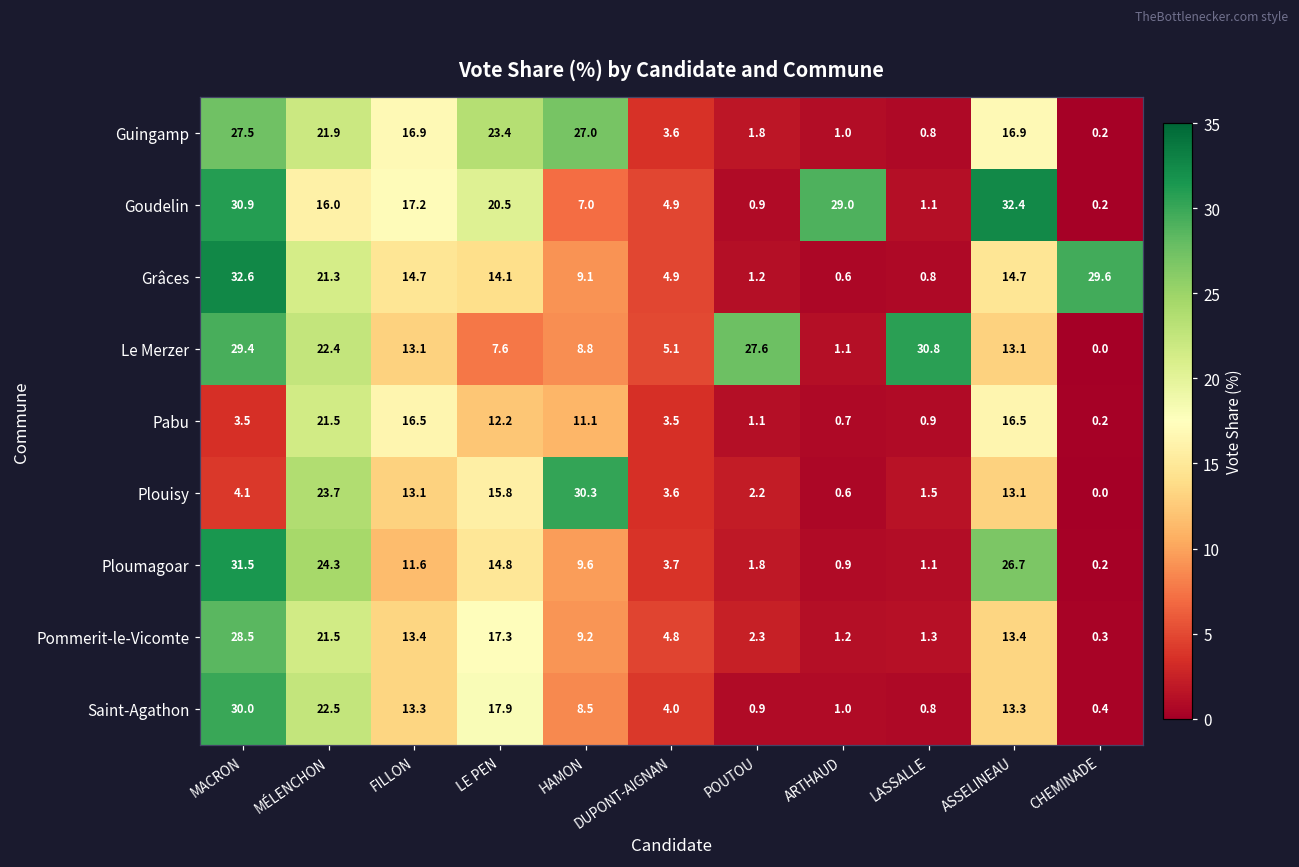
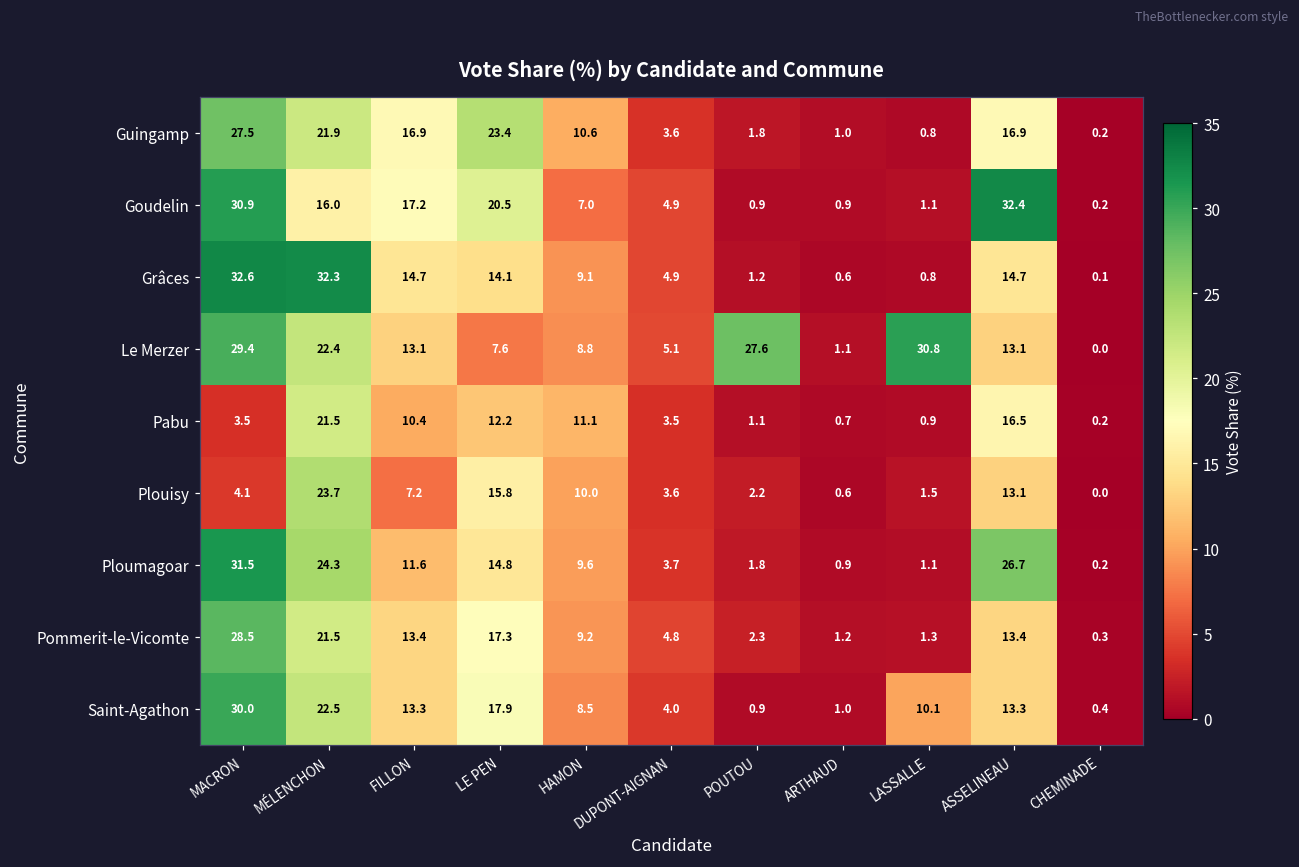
  {
    "Guingamp": {
      "MACRON": 27.5,
      "MÉLENCHON": 21.9,
      "FILLON": 16.9,
      "LE PEN": 23.4,
-     "HAMON": 27.0,
+     "HAMON": 10.6,
      "DUPONT-AIGNAN": 3.6,
      "POUTOU": 1.8,
      "ARTHAUD": 1.0,
      "LASSALLE": 0.8,
      "ASSELINEAU": 16.9,
      "CHEMINADE": 0.2
    },
    "Goudelin": {
      "MACRON": 30.9,
      "MÉLENCHON": 16.0,
      "FILLON": 17.2,
      "LE PEN": 20.5,
      "HAMON": 7.0,
      "DUPONT-AIGNAN": 4.9,
      "POUTOU": 0.9,
-     "ARTHAUD": 29.0,
+     "ARTHAUD": 0.9,
      "LASSALLE": 1.1,
      "ASSELINEAU": 32.4,
      "CHEMINADE": 0.2
    },
    "Grâces": {
      "MACRON": 32.6,
-     "MÉLENCHON": 21.3,
+     "MÉLENCHON": 32.3,
      "FILLON": 14.7,
      "LE PEN": 14.1,
      "HAMON": 9.1,
      "DUPONT-AIGNAN": 4.9,
      "POUTOU": 1.2,
      "ARTHAUD": 0.6,
      "LASSALLE": 0.8,
      "ASSELINEAU": 14.7,
-     "CHEMINADE": 29.6
+     "CHEMINADE": 0.1
    },
    "Le Merzer": {
      "MACRON": 29.4,
      "MÉLENCHON": 22.4,
      "FILLON": 13.1,
      "LE PEN": 7.6,
      "HAMON": 8.8,
      "DUPONT-AIGNAN": 5.1,
      "POUTOU": 27.6,
      "ARTHAUD": 1.1,
      "LASSALLE": 30.8,
      "ASSELINEAU": 13.1,
      "CHEMINADE": 0.0
    },
    "Pabu": {
      "MACRON": 3.5,
      "MÉLENCHON": 21.5,
-     "FILLON": 16.5,
+     "FILLON": 10.4,
      "LE PEN": 12.2,
      "HAMON": 11.1,
      "DUPONT-AIGNAN": 3.5,
      "POUTOU": 1.1,
      "ARTHAUD": 0.7,
      "LASSALLE": 0.9,
      "ASSELINEAU": 16.5,
      "CHEMINADE": 0.2
    },
    "Plouisy": {
      "MACRON": 4.1,
      "MÉLENCHON": 23.7,
-     "FILLON": 13.1,
+     "FILLON": 7.2,
      "LE PEN": 15.8,
-     "HAMON": 30.3,
+     "HAMON": 10.0,
      "DUPONT-AIGNAN": 3.6,
      "POUTOU": 2.2,
      "ARTHAUD": 0.6,
      "LASSALLE": 1.5,
      "ASSELINEAU": 13.1,
      "CHEMINADE": 0.0
    },
    "Ploumagoar": {
      "MACRON": 31.5,
      "MÉLENCHON": 24.3,
      "FILLON": 11.6,
      "LE PEN": 14.8,
      "HAMON": 9.6,
      "DUPONT-AIGNAN": 3.7,
      "POUTOU": 1.8,
      "ARTHAUD": 0.9,
      "LASSALLE": 1.1,
      "ASSELINEAU": 26.7,
      "CHEMINADE": 0.2
    },
    "Pommerit-le-Vicomte": {
      "MACRON": 28.5,
      "MÉLENCHON": 21.5,
      "FILLON": 13.4,
      "LE PEN": 17.3,
      "HAMON": 9.2,
      "DUPONT-AIGNAN": 4.8,
      "POUTOU": 2.3,
      "ARTHAUD": 1.2,
      "LASSALLE": 1.3,
      "ASSELINEAU": 13.4,
      "CHEMINADE": 0.3
    },
    "Saint-Agathon": {
      "MACRON": 30.0,
      "MÉLENCHON": 22.5,
      "FILLON": 13.3,
      "LE PEN": 17.9,
      "HAMON": 8.5,
      "DUPONT-AIGNAN": 4.0,
      "POUTOU": 0.9,
      "ARTHAUD": 1.0,
-     "LASSALLE": 0.8,
+     "LASSALLE": 10.1,
      "ASSELINEAU": 13.3,
      "CHEMINADE": 0.4
    }
  }
